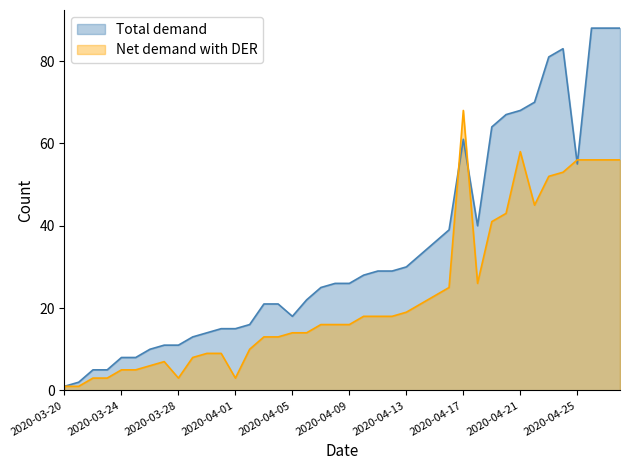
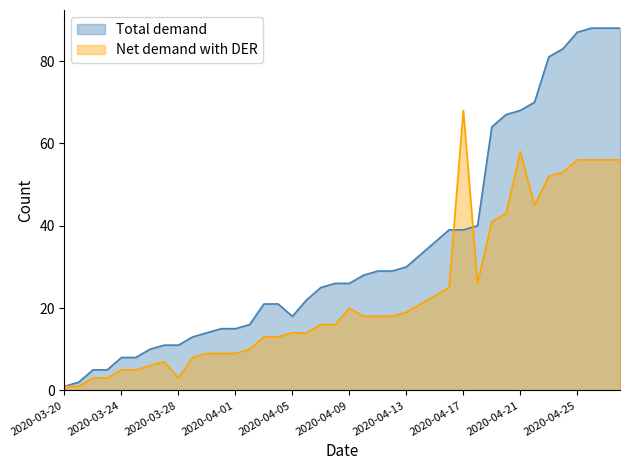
  {
    "Total demand": {
      "2020-03-24": 8,
      "2020-03-28": 11,
      "2020-04-01": 15,
      "2020-04-05": 18,
      "2020-04-09": 26,
      "2020-04-13": 30,
-     "2020-04-17": 61,
+     "2020-04-17": 39,
      "2020-04-21": 68,
-     "2020-04-25": 55
+     "2020-04-25": 87
    },
    "Net demand with DER": {
      "2020-03-24": 5,
      "2020-03-28": 3,
-     "2020-04-01": 3,
+     "2020-04-01": 9,
      "2020-04-05": 14,
-     "2020-04-09": 16,
+     "2020-04-09": 20,
      "2020-04-13": 19,
      "2020-04-17": 68,
      "2020-04-21": 58,
      "2020-04-25": 56
    }
  }
